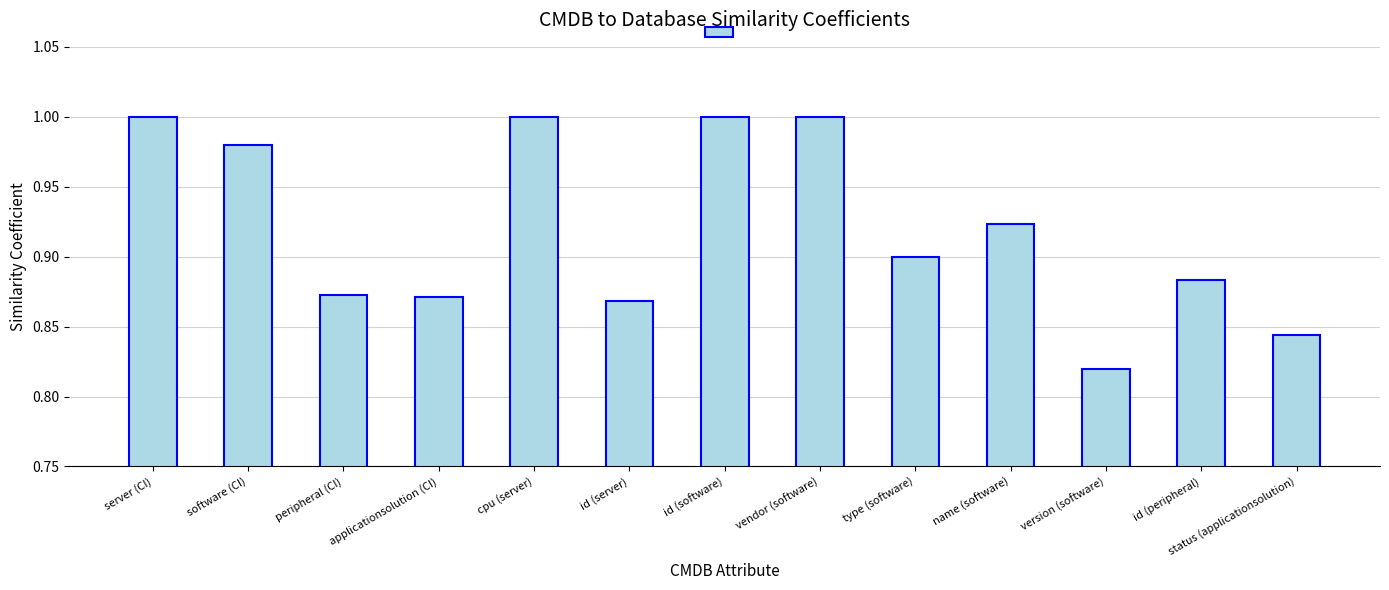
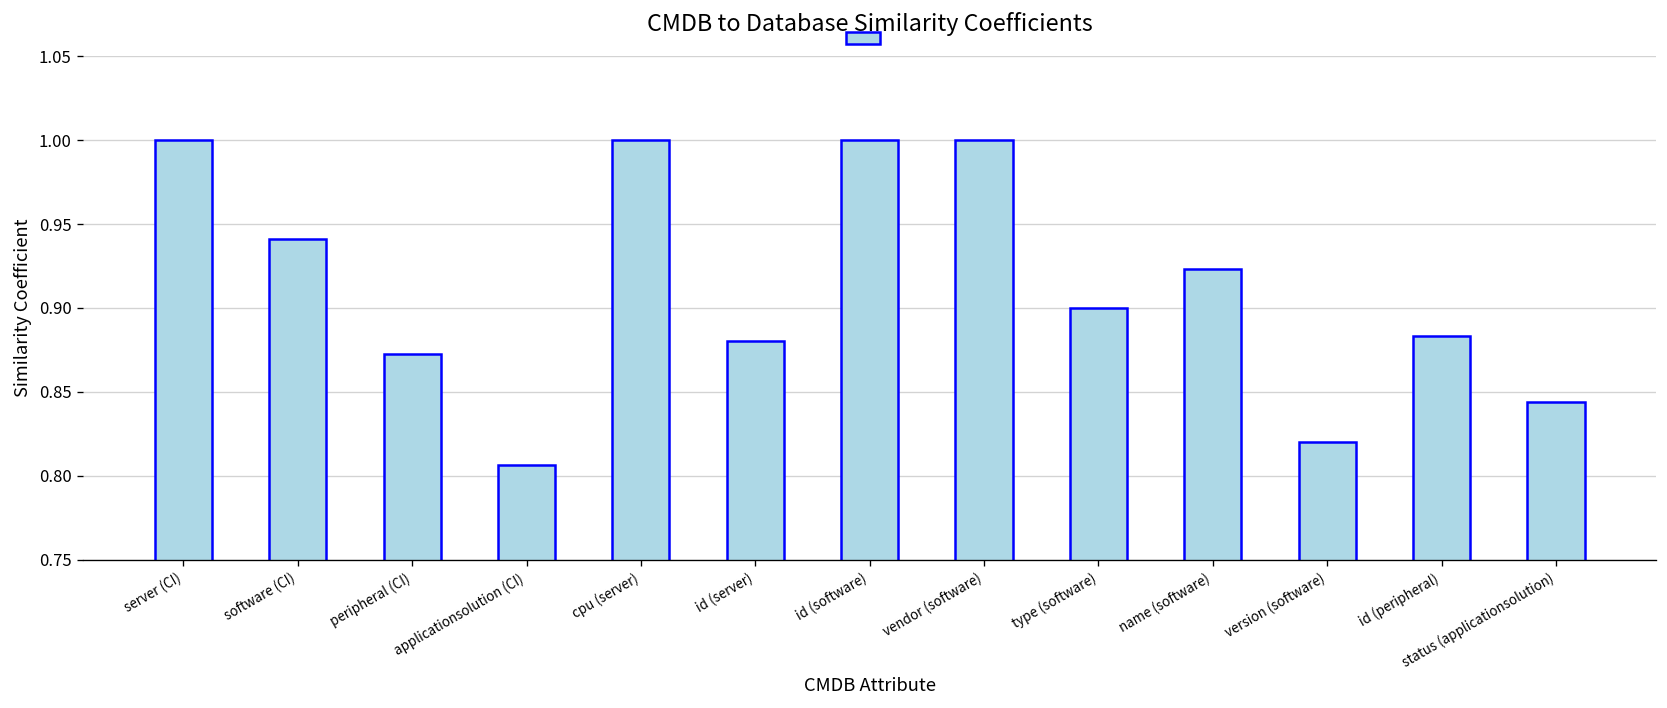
  {
    "server (CI)": 1.000,
-   "software (CI)": 0.980,
+   "software (CI)": 0.941,
    "peripheral (CI)": 0.873,
-   "applicationsolution (CI)": 0.871,
+   "applicationsolution (CI)": 0.807,
    "cpu (server)": 1.000,
-   "id (server)": 0.868,
+   "id (server)": 0.880,
    "id (software)": 1.000,
    "vendor (software)": 1.000,
    "type (software)": 0.900,
    "name (software)": 0.923,
    "version (software)": 0.820,
    "id (peripheral)": 0.884,
    "status (applicationsolution)": 0.844
  }
